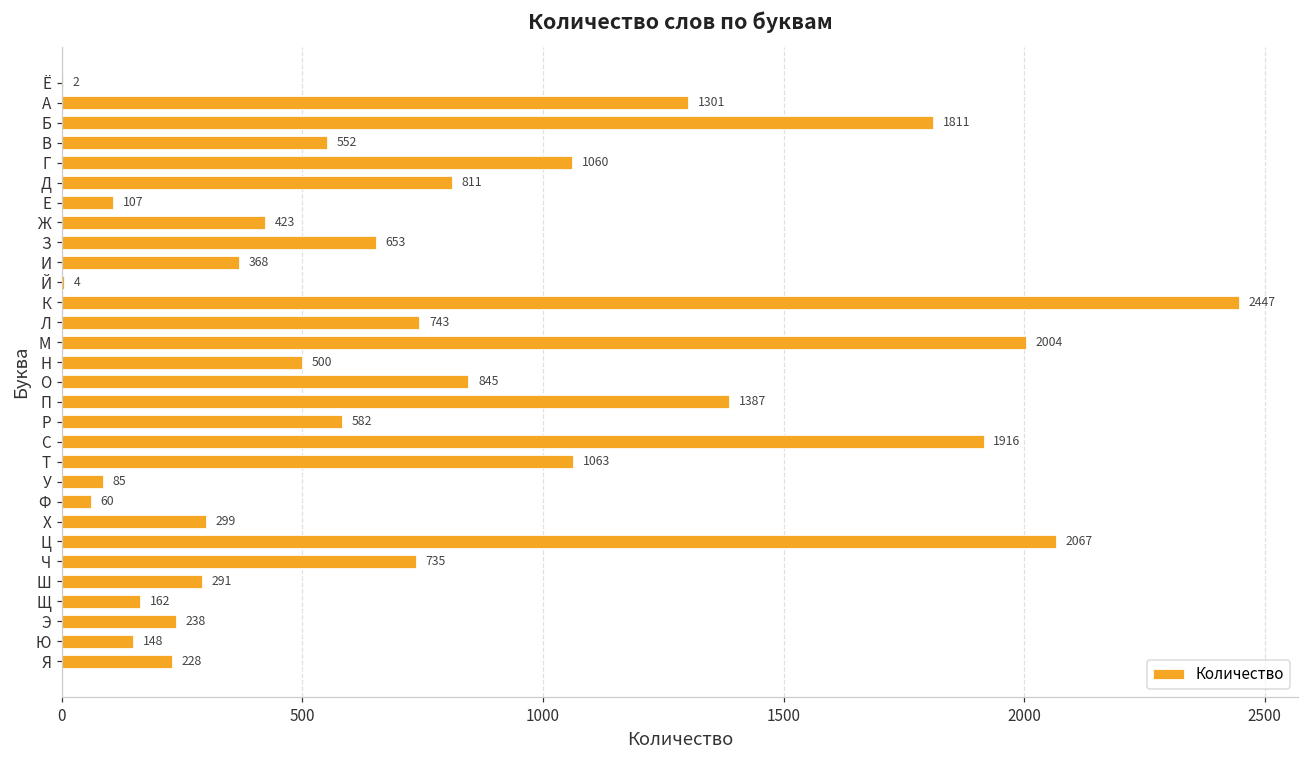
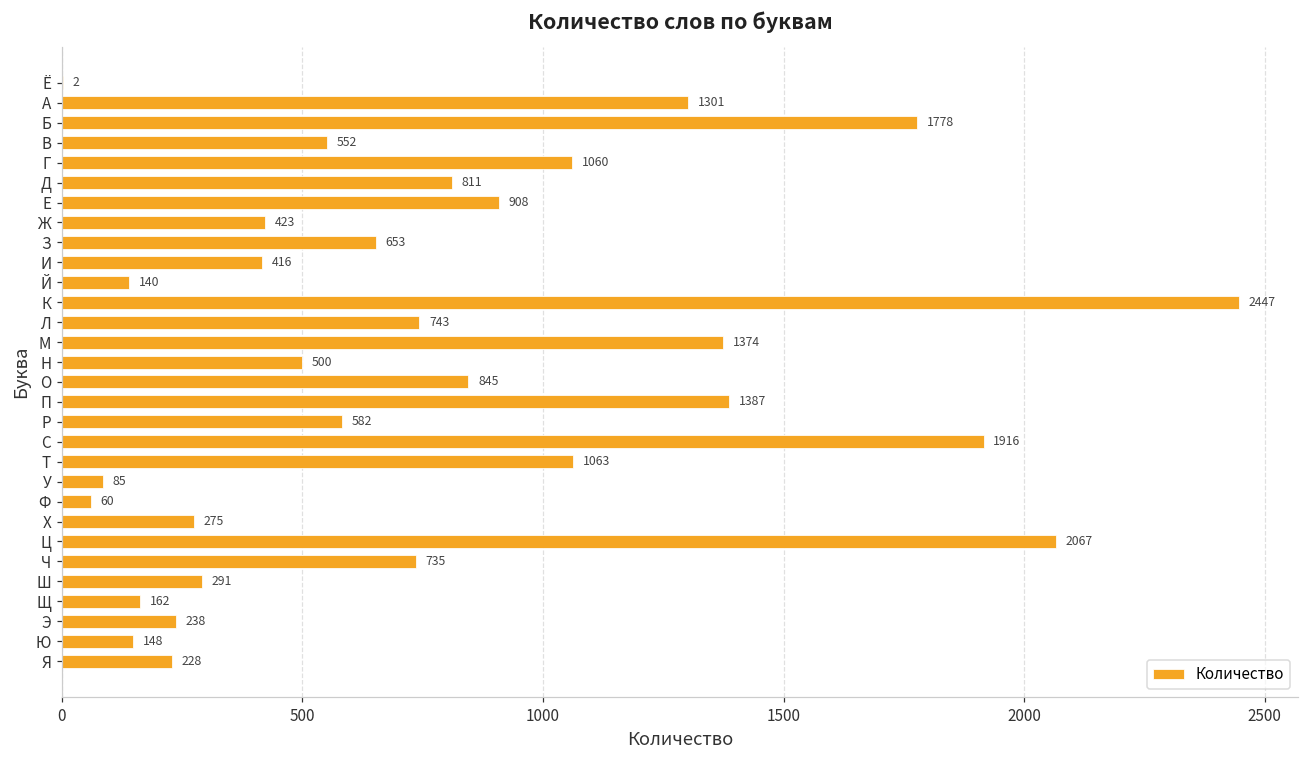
  {
    "Ё": 2,
    "А": 1301,
-   "Б": 1811,
+   "Б": 1778,
    "В": 552,
    "Г": 1060,
    "Д": 811,
-   "Е": 107,
+   "Е": 908,
    "Ж": 423,
    "З": 653,
-   "И": 368,
-   "Й": 4,
+   "И": 416,
+   "Й": 140,
    "К": 2447,
    "Л": 743,
-   "М": 2004,
+   "М": 1374,
    "Н": 500,
    "О": 845,
    "П": 1387,
    "Р": 582,
    "С": 1916,
    "Т": 1063,
    "У": 85,
    "Ф": 60,
-   "Х": 299,
+   "Х": 275,
    "Ц": 2067,
    "Ч": 735,
    "Ш": 291,
    "Щ": 162,
    "Э": 238,
    "Ю": 148,
    "Я": 228
  }
